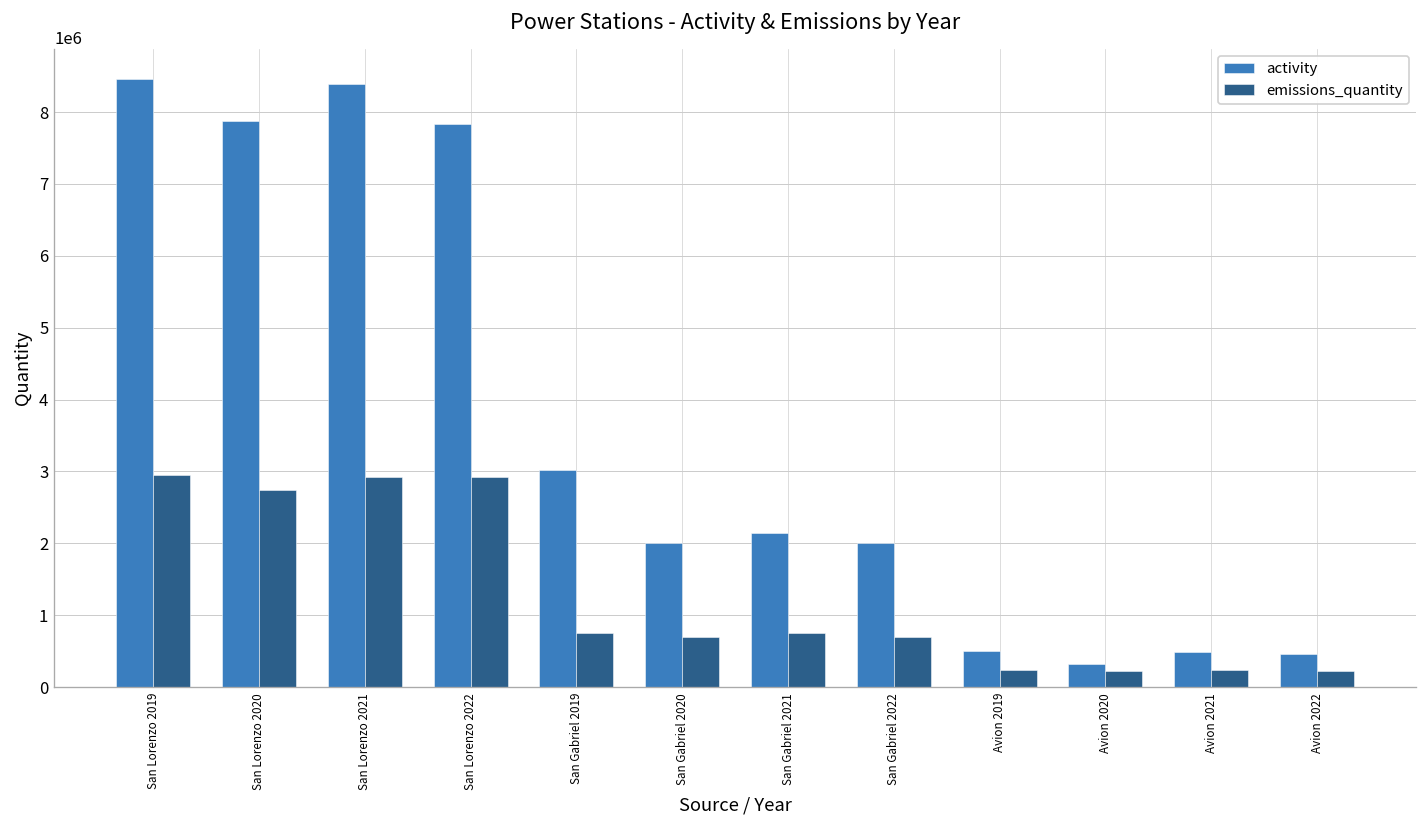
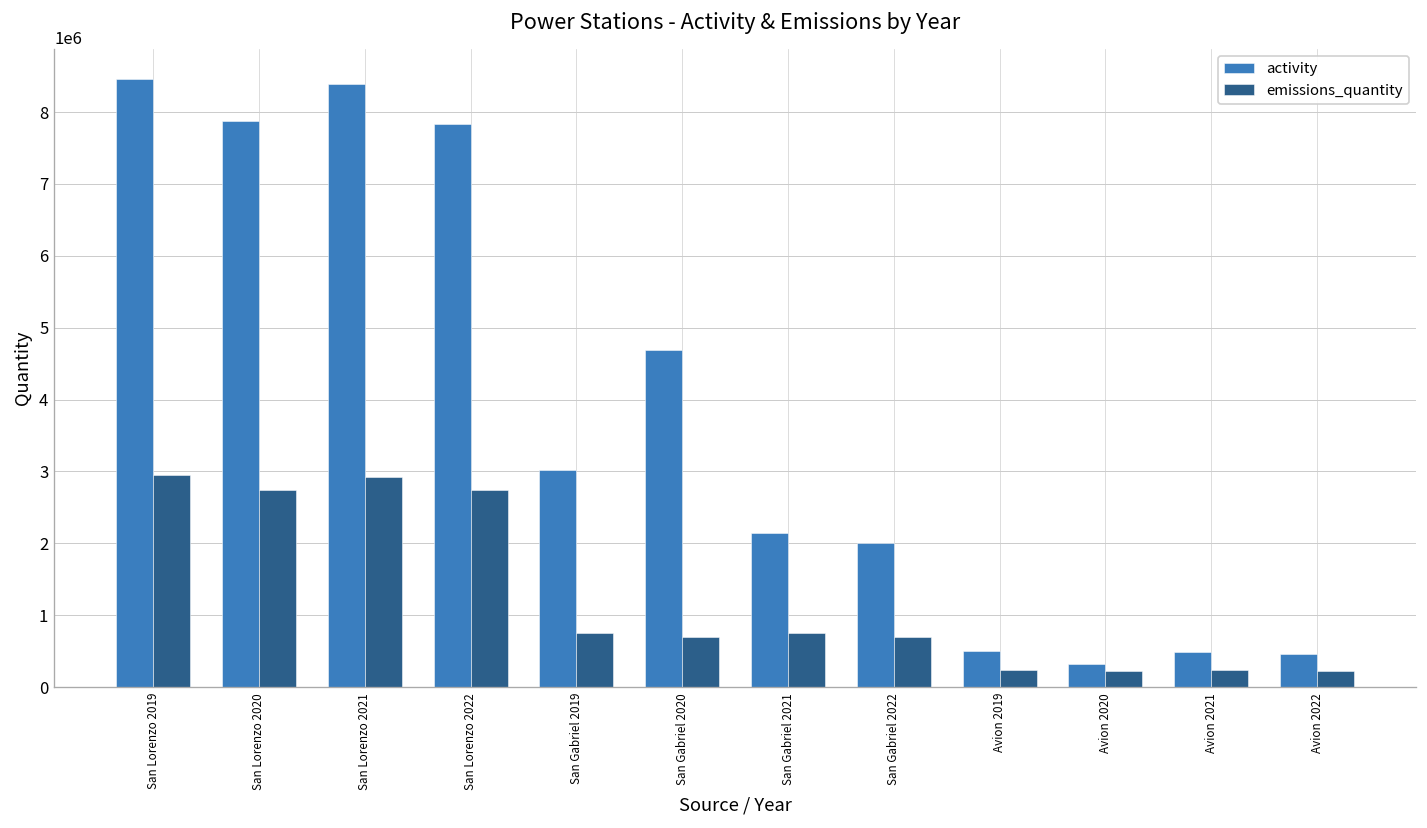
  {
    "activity": {
      "San Lorenzo 2019": 8500000,
      "San Lorenzo 2020": 7900000,
      "San Lorenzo 2021": 8400000,
      "San Lorenzo 2022": 7800000,
      "San Gabriel 2019": 3000000,
-     "San Gabriel 2020": 2000000,
+     "San Gabriel 2020": 4700000,
      "San Gabriel 2021": 2100000,
      "San Gabriel 2022": 2000000,
      "Avion 2019": 500000,
      "Avion 2020": 300000,
      "Avion 2021": 500000,
      "Avion 2022": 500000
    },
    "emissions_quantity": {
      "San Lorenzo 2019": 3000000,
      "San Lorenzo 2020": 2700000,
      "San Lorenzo 2021": 2900000,
-     "San Lorenzo 2022": 2900000,
+     "San Lorenzo 2022": 2700000,
      "San Gabriel 2019": 800000,
      "San Gabriel 2020": 700000,
      "San Gabriel 2021": 700000,
      "San Gabriel 2022": 700000,
      "Avion 2019": 200000,
      "Avion 2020": 200000,
      "Avion 2021": 200000,
      "Avion 2022": 200000
    }
  }
